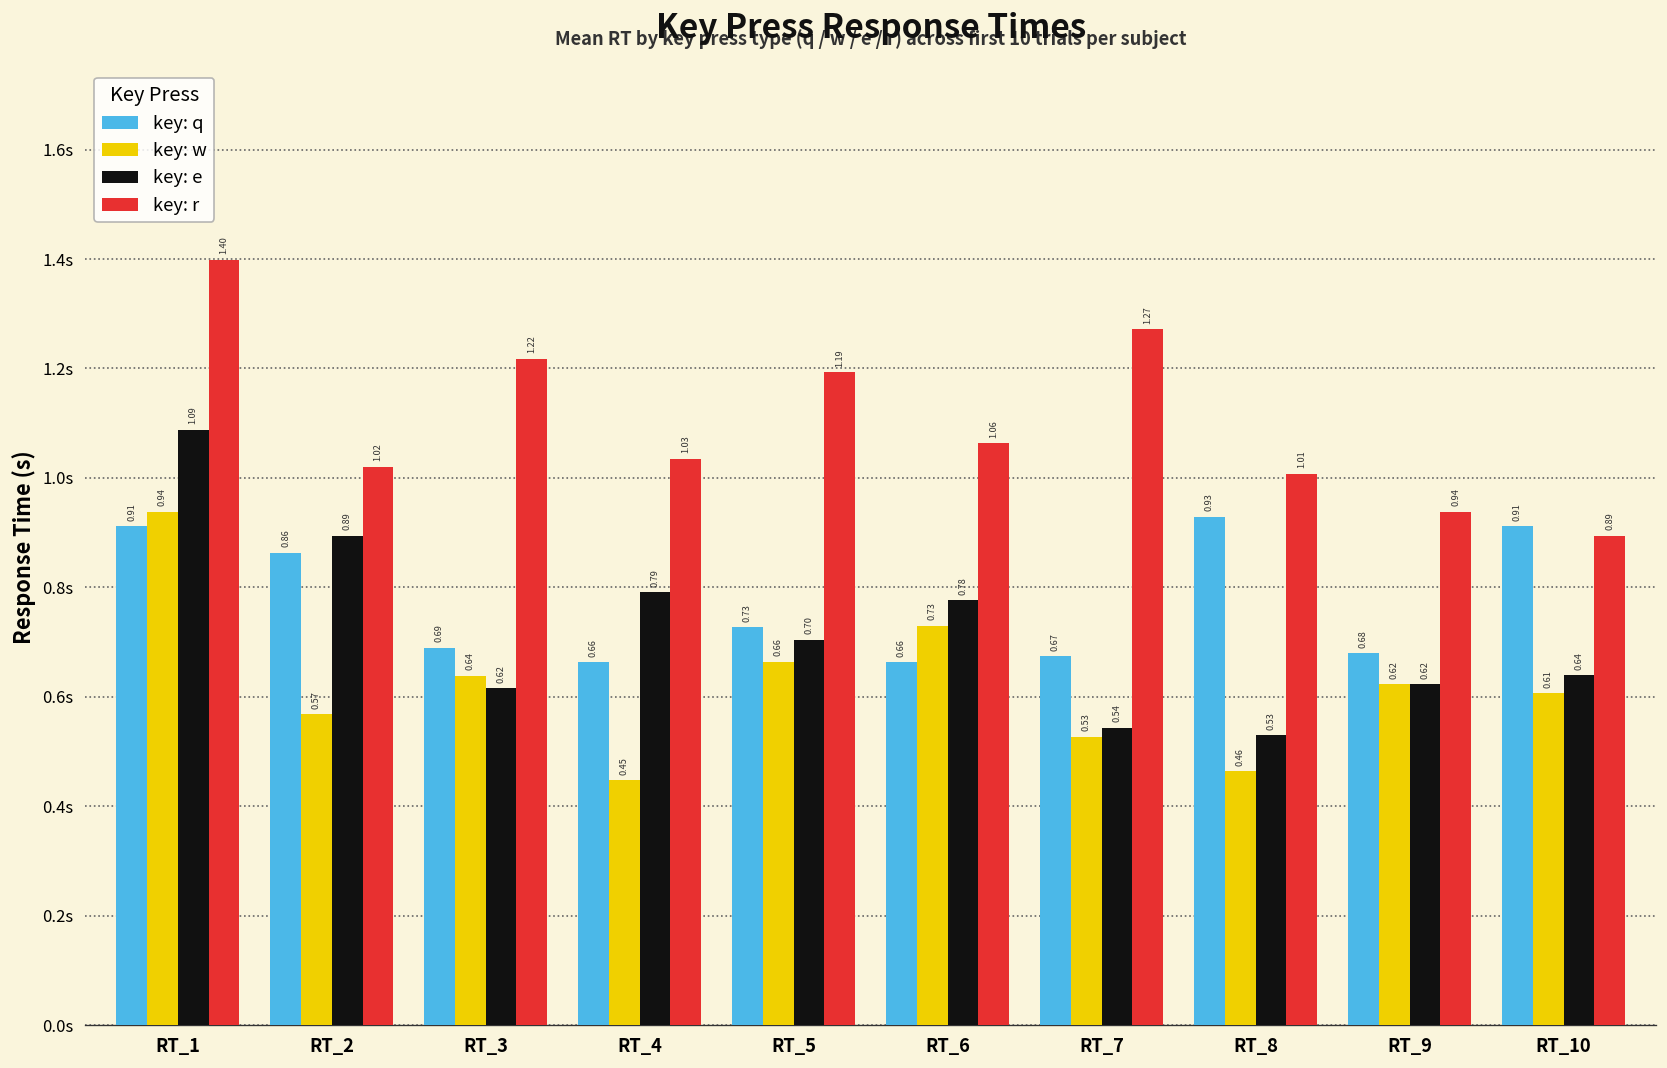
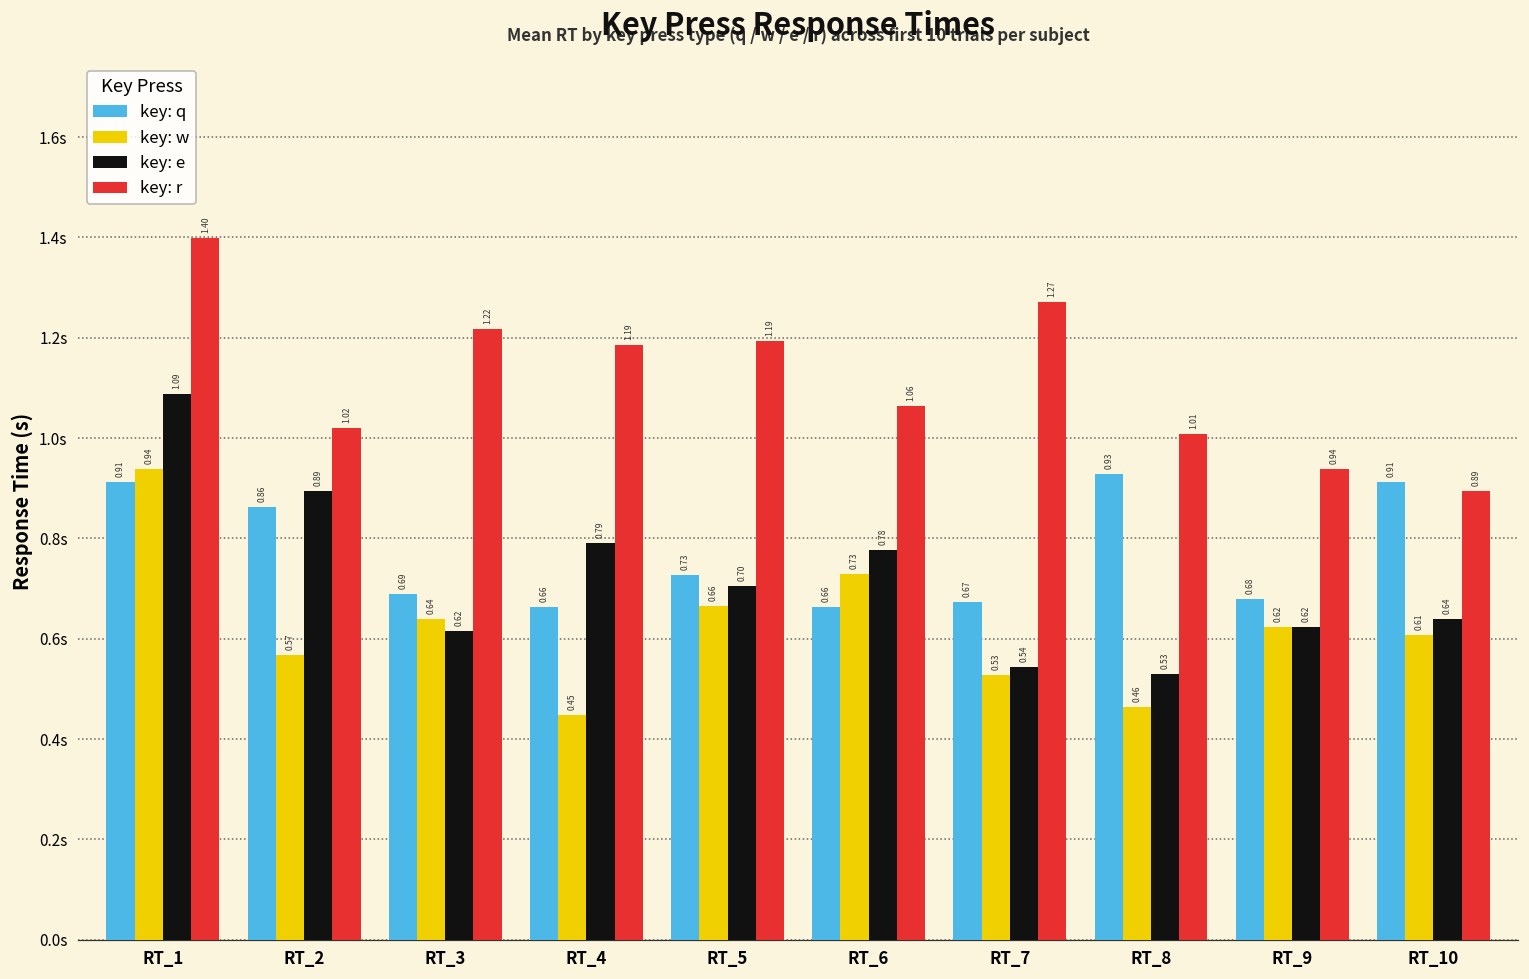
  {
    "key: q": {
      "RT_1": 0.91,
      "RT_2": 0.86,
      "RT_3": 0.69,
      "RT_4": 0.66,
      "RT_5": 0.73,
      "RT_6": 0.66,
      "RT_7": 0.67,
      "RT_8": 0.93,
      "RT_9": 0.68,
      "RT_10": 0.91
    },
    "key: w": {
      "RT_1": 0.94,
      "RT_2": 0.57,
      "RT_3": 0.64,
      "RT_4": 0.45,
      "RT_5": 0.66,
      "RT_6": 0.73,
      "RT_7": 0.53,
      "RT_8": 0.46,
      "RT_9": 0.62,
      "RT_10": 0.61
    },
    "key: e": {
      "RT_1": 1.09,
      "RT_2": 0.89,
      "RT_3": 0.62,
      "RT_4": 0.79,
      "RT_5": 0.70,
      "RT_6": 0.78,
      "RT_7": 0.54,
      "RT_8": 0.53,
      "RT_9": 0.62,
      "RT_10": 0.64
    },
    "key: r": {
      "RT_1": 1.40,
      "RT_2": 1.02,
      "RT_3": 1.22,
-     "RT_4": 1.03,
+     "RT_4": 1.19,
      "RT_5": 1.19,
      "RT_6": 1.06,
      "RT_7": 1.27,
      "RT_8": 1.01,
      "RT_9": 0.94,
      "RT_10": 0.89
    }
  }
